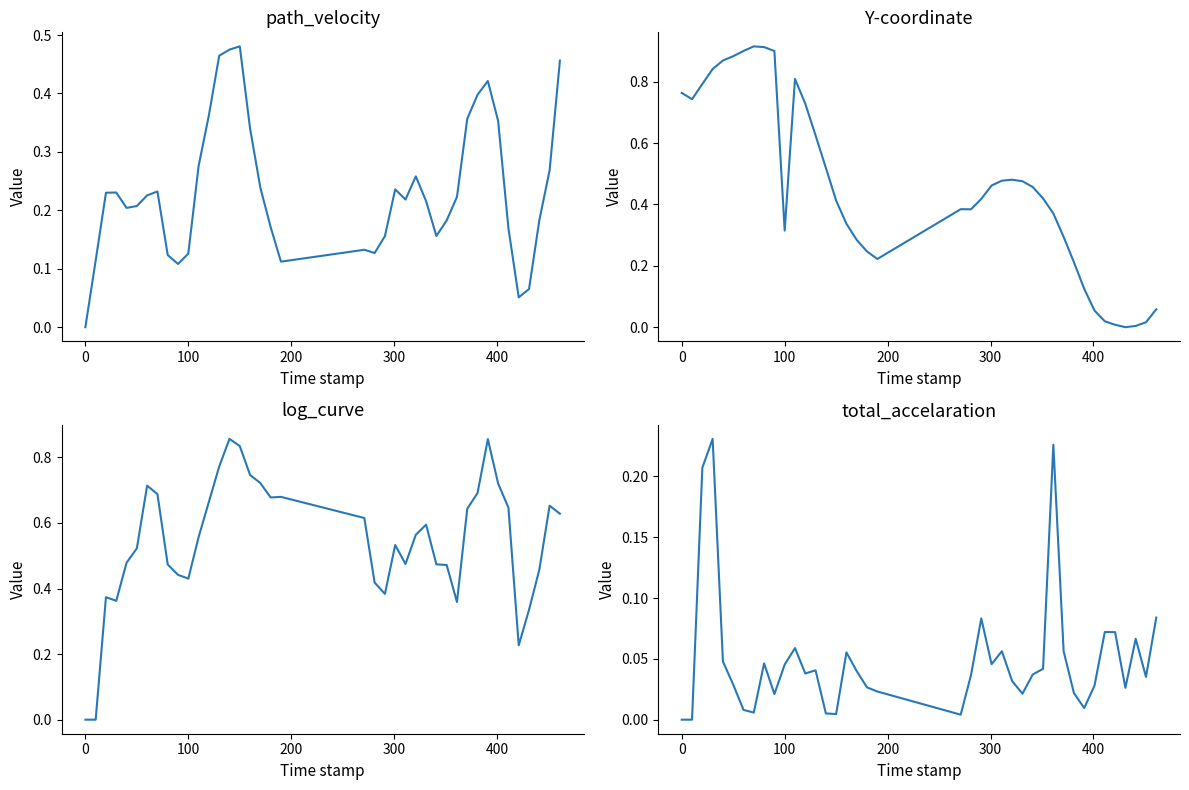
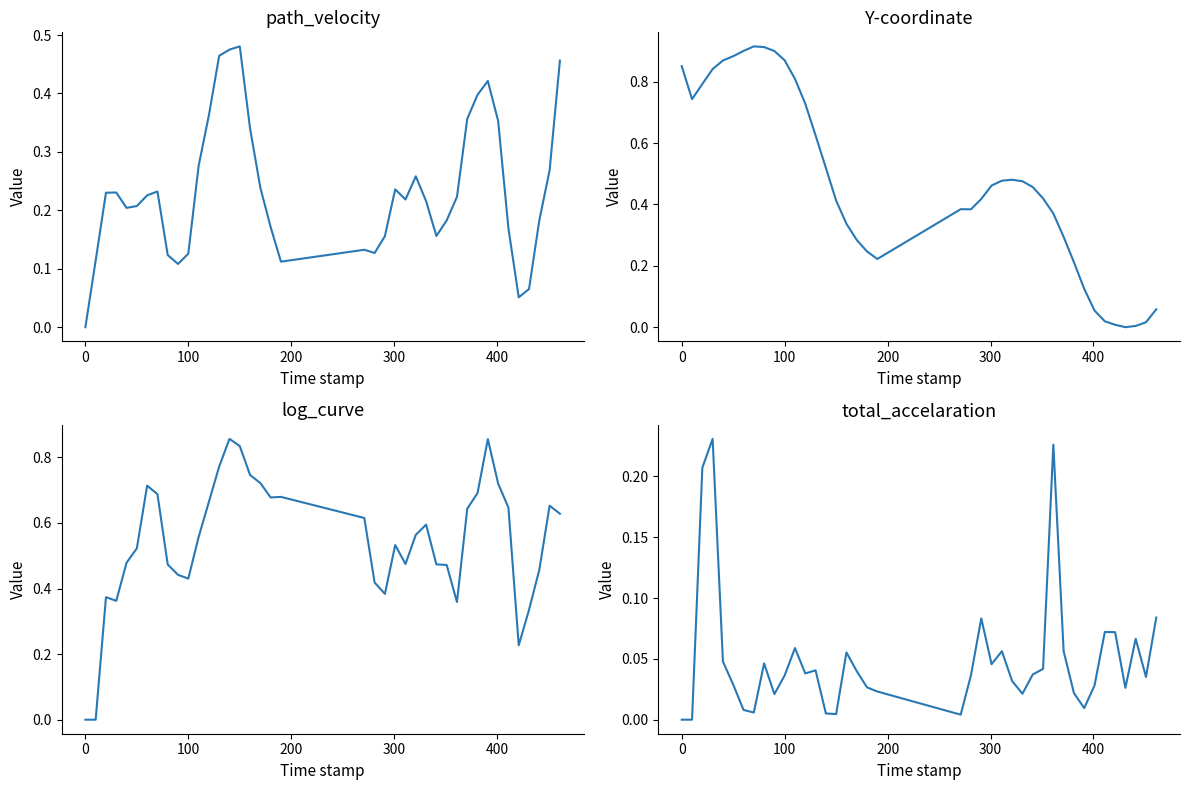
  {
    "path_velocity": {
      "0": 0.00,
      "100": 0.13
    },
    "Y-coordinate": {
-     "0": 0.76,
-     "100": 0.31
+     "0": 0.85,
+     "100": 0.87
    },
    "log_curve": {
      "0": 0.00,
      "100": 0.43
    },
    "total_accelaration": {
      "0": 0.000,
-     "100": 0.045
+     "100": 0.036
    }
  }
